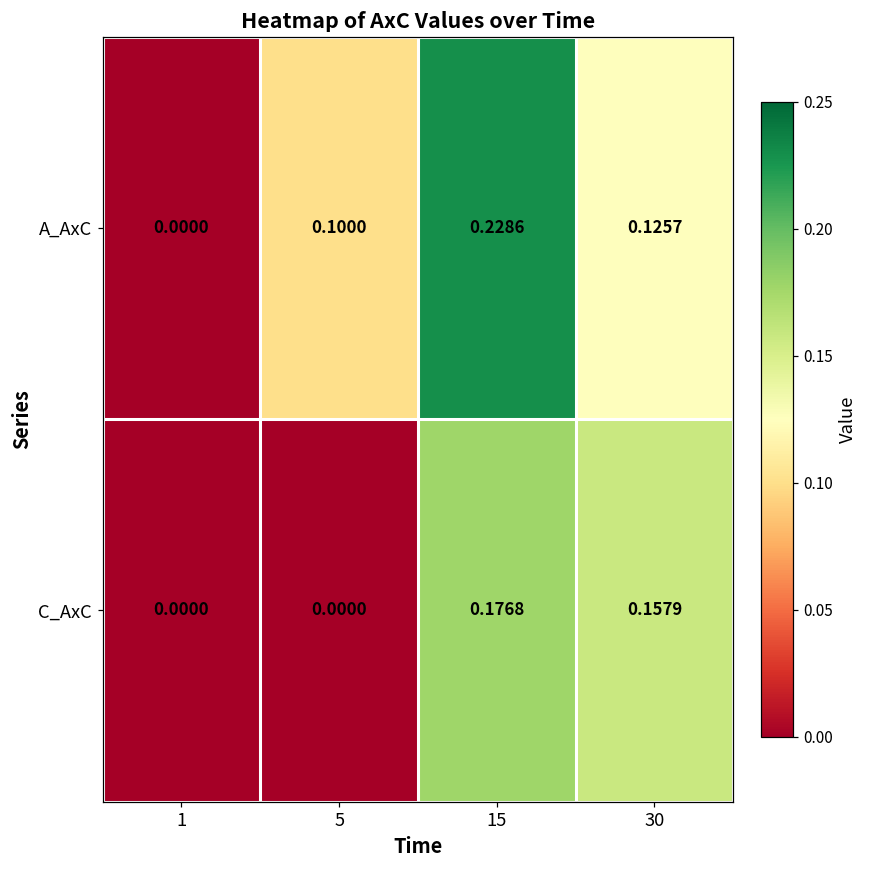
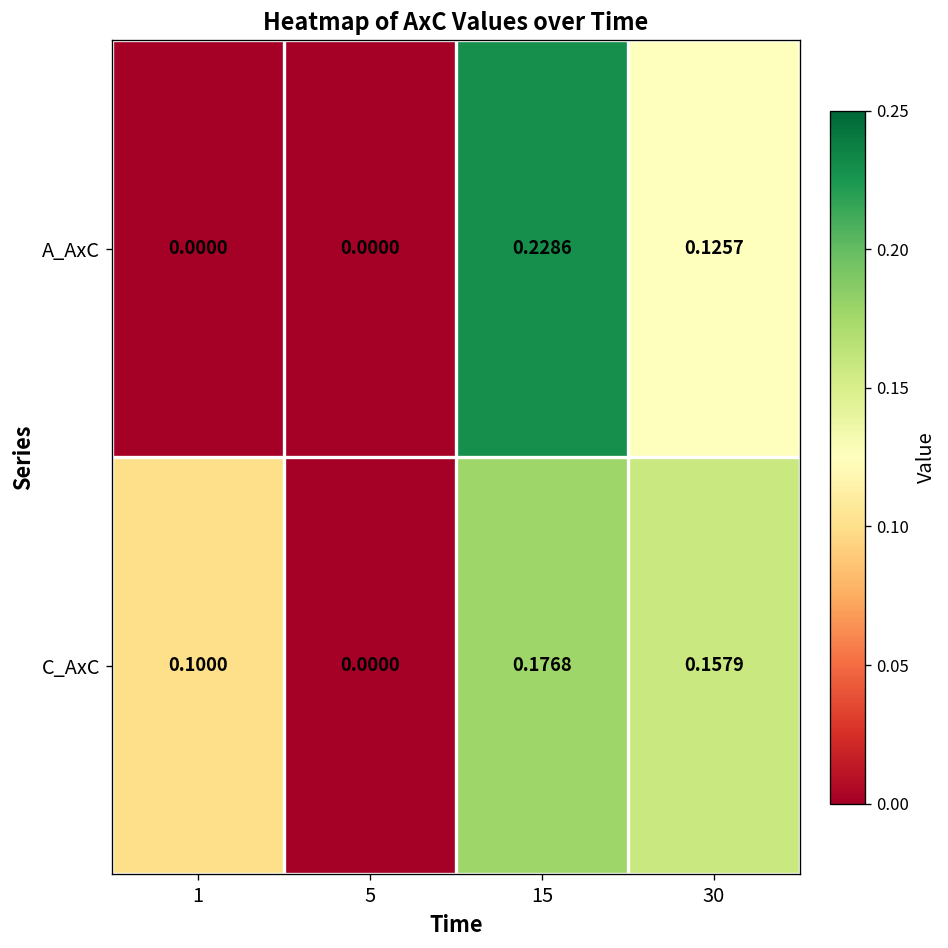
  {
    "A_AxC": {
      "1": 0.0000,
-     "5": 0.1000,
+     "5": 0.0000,
      "15": 0.2286,
      "30": 0.1257
    },
    "C_AxC": {
-     "1": 0.0000,
+     "1": 0.1000,
      "5": 0.0000,
      "15": 0.1768,
      "30": 0.1579
    }
  }
